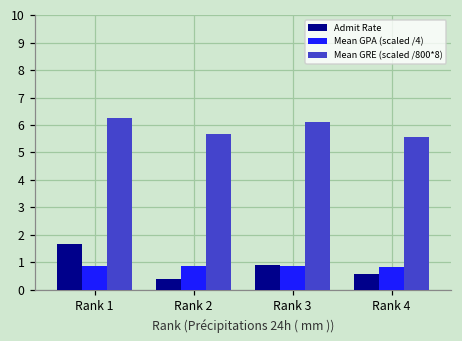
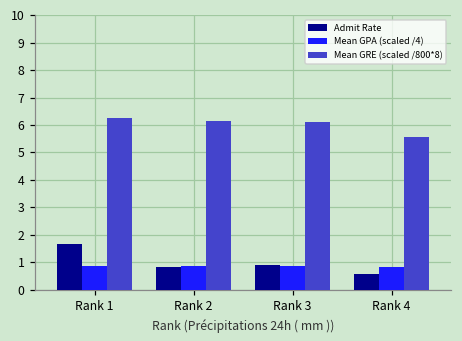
  {
    "Admit Rate": {
      "Rank 1": 1.7,
-     "Rank 2": 0.4,
+     "Rank 2": 0.8,
      "Rank 3": 0.9,
      "Rank 4": 0.6
    },
    "Mean GPA (scaled /4)": {
      "Rank 1": 0.9,
      "Rank 2": 0.9,
      "Rank 3": 0.8,
      "Rank 4": 0.8
    },
    "Mean GRE (scaled /800*8)": {
      "Rank 1": 6.2,
-     "Rank 2": 5.7,
+     "Rank 2": 6.2,
      "Rank 3": 6.1,
      "Rank 4": 5.6
    }
  }
